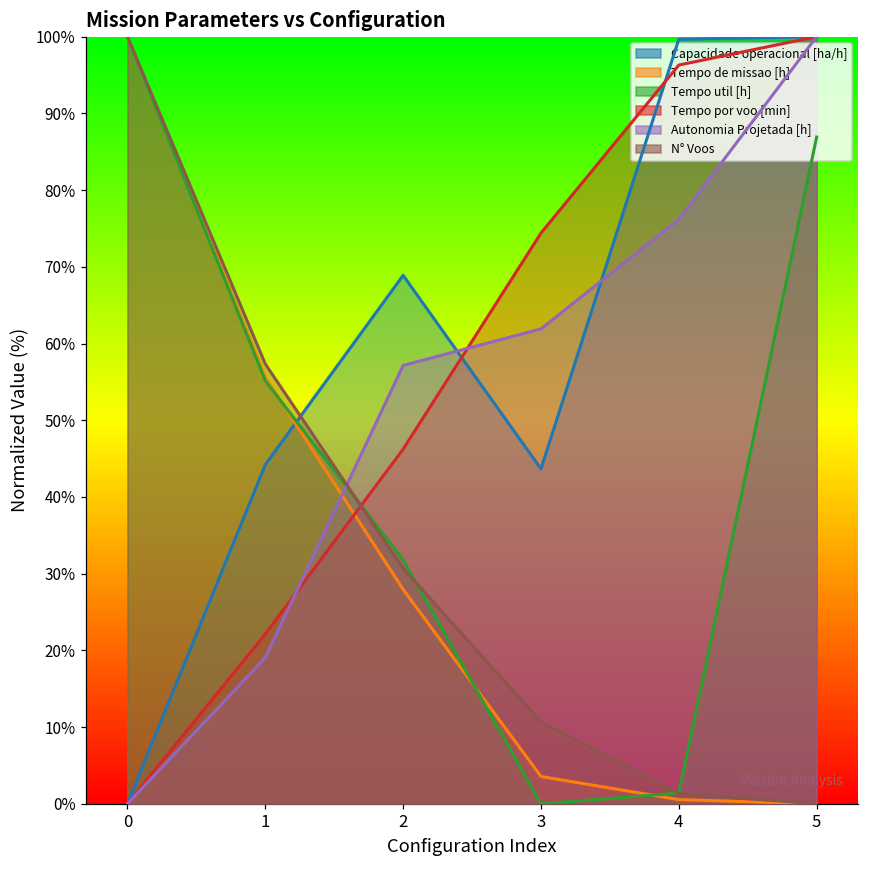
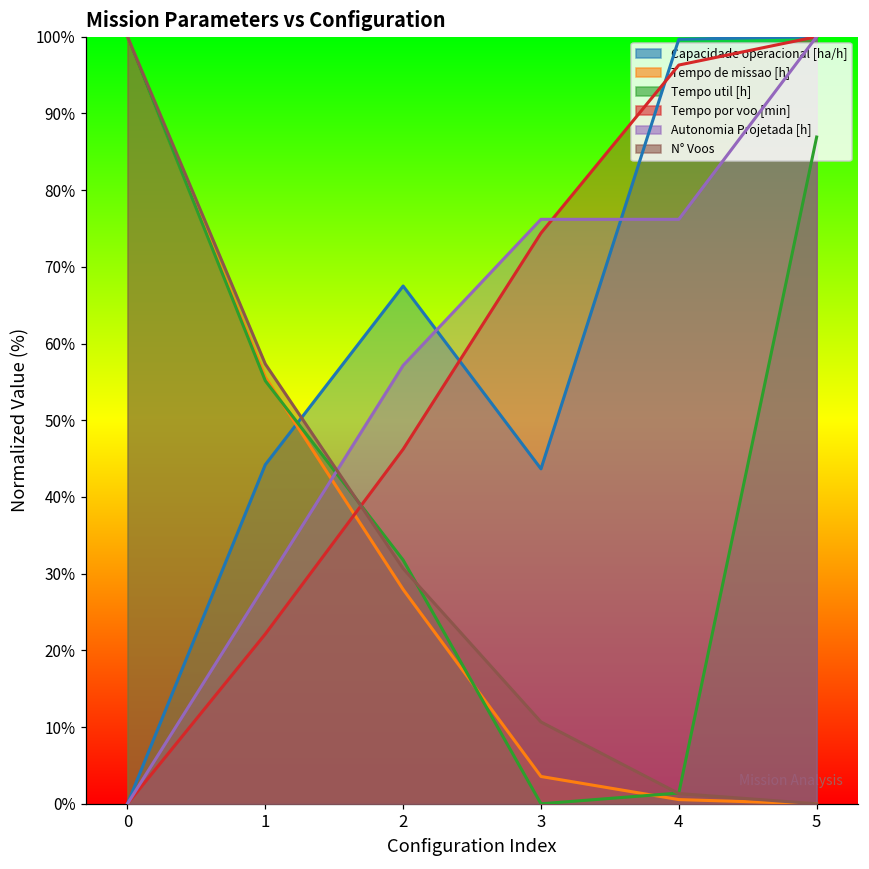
  {
    "Capacidade operacional [ha/h]": {
      "1": "44%",
-     "2": "69%",
+     "2": "67%",
      "3": "44%",
      "4": "100%"
    },
    "Tempo util [h]": {
      "1": "55%",
      "2": "32%",
      "3": "0%"
    },
    "Autonomia Projetada [h]": {
-     "1": "19%",
+     "1": "29%",
      "2": "57%",
-     "3": "62%",
+     "3": "76%",
      "4": "76%"
    }
  }
